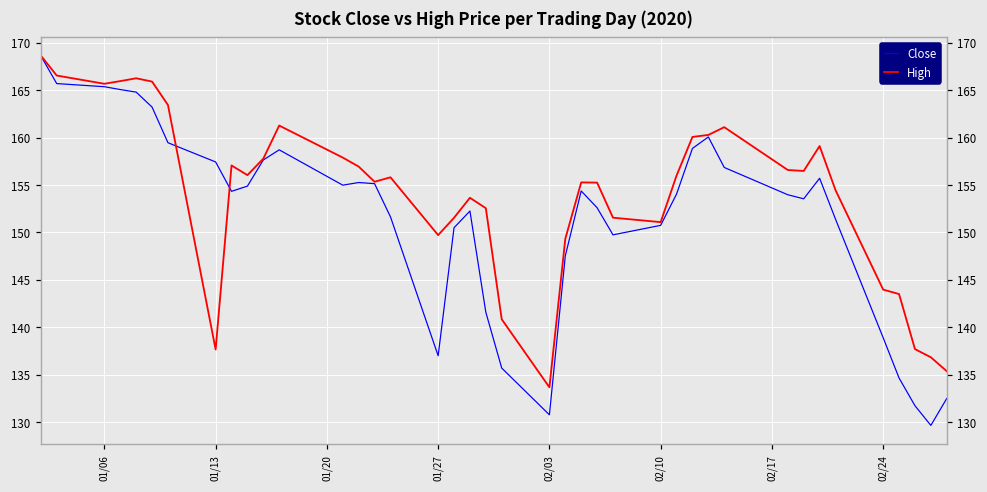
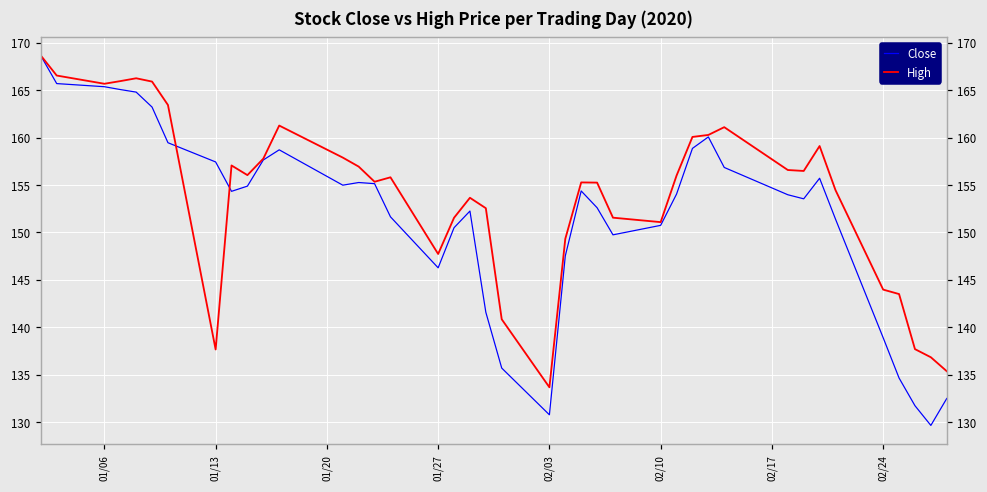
  {
    "Close": {
      "01/06": 165,
      "01/13": 157,
-     "01/27": 137,
+     "01/27": 146,
      "02/03": 131,
      "02/10": 151,
      "02/24": 139
    },
    "High": {
      "01/06": 166,
      "01/13": 138,
-     "01/27": 150,
+     "01/27": 148,
      "02/03": 134,
      "02/10": 151,
      "02/24": 144
    }
  }
